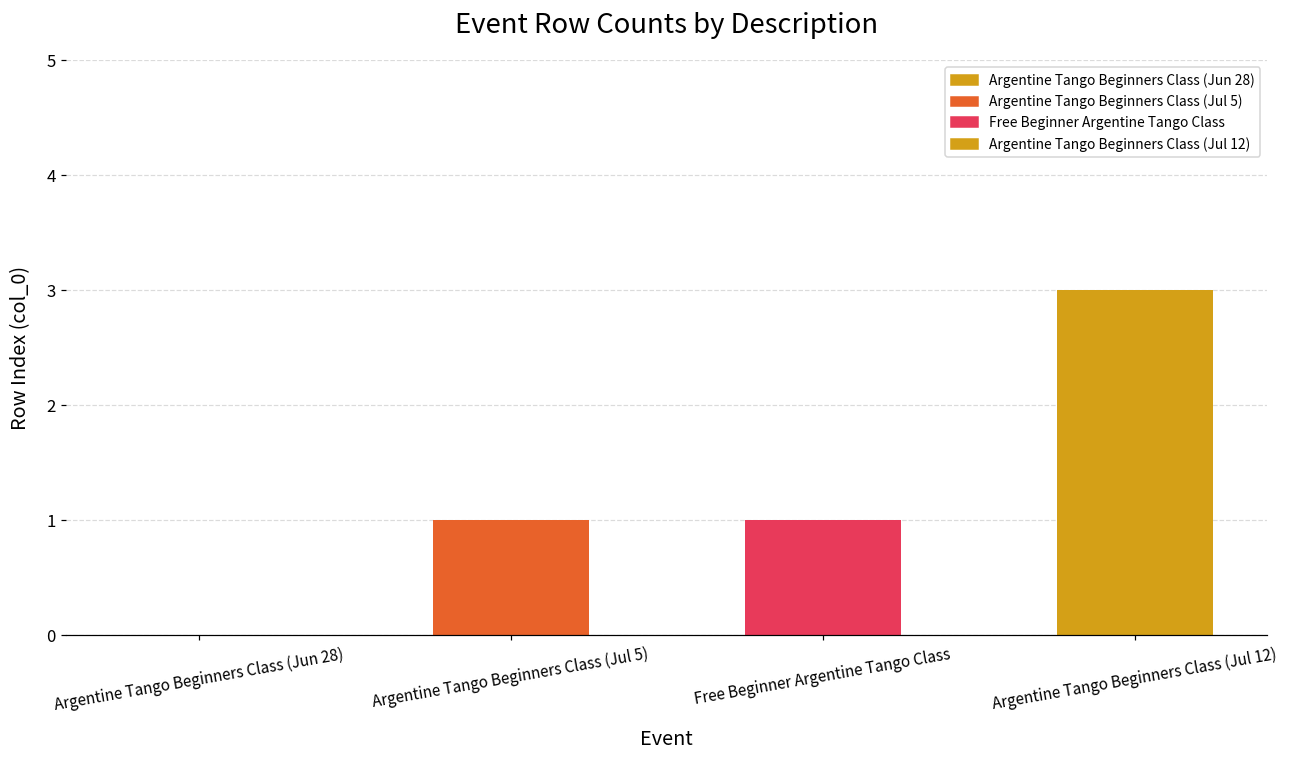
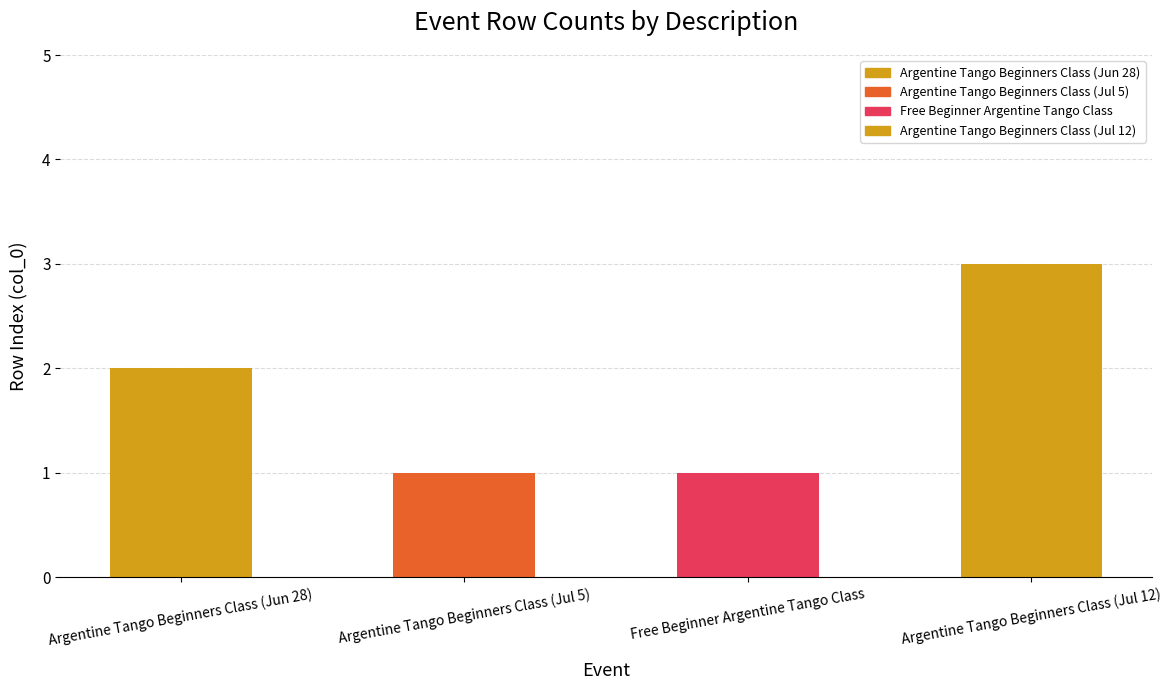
  {
-   "Argentine Tango Beginners Class (Jun 28)": 0,
+   "Argentine Tango Beginners Class (Jun 28)": 2,
    "Argentine Tango Beginners Class (Jul 5)": 1,
    "Free Beginner Argentine Tango Class": 1,
    "Argentine Tango Beginners Class (Jul 12)": 3
  }
